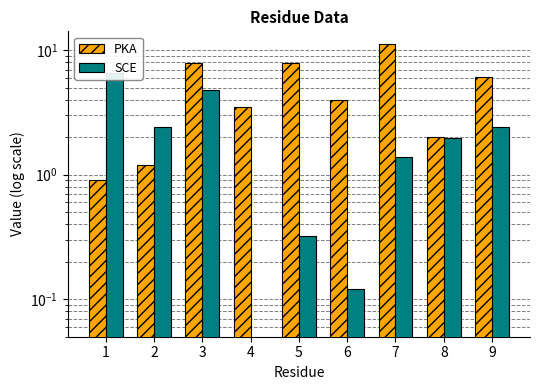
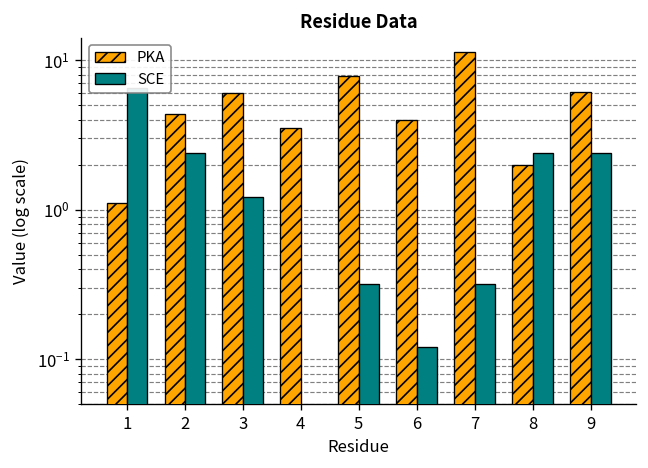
  {
    "PKA": {
-     "1": 0.9,
-     "2": 1.2,
-     "3": 8,
+     "1": 1.1,
+     "2": 4.4,
+     "3": 6,
      "4": 3.5,
      "5": 8,
      "6": 4.0,
      "7": 11,
      "8": 2.0,
      "9": 6
    },
    "SCE": {
      "2": 2.4,
-     "3": 4.8,
+     "3": 1.2,
      "5": 0.32,
      "6": 0.12,
-     "7": 1.4,
-     "8": 2.0,
+     "7": 0.32,
+     "8": 2.4,
      "9": 2.4
    }
  }
